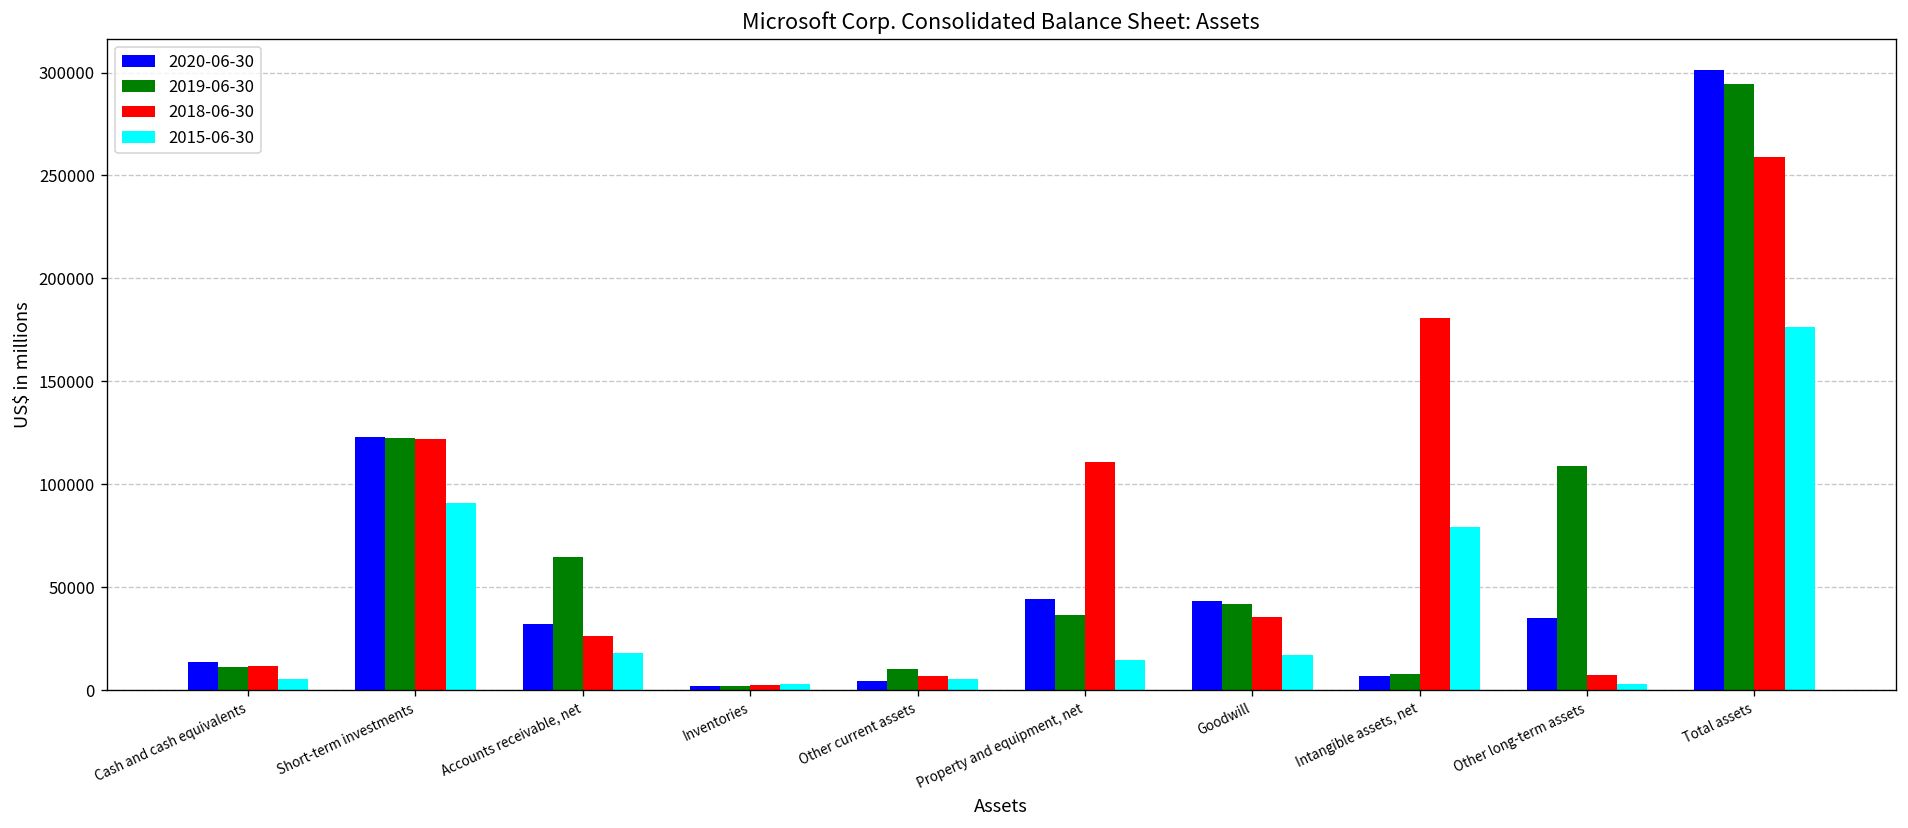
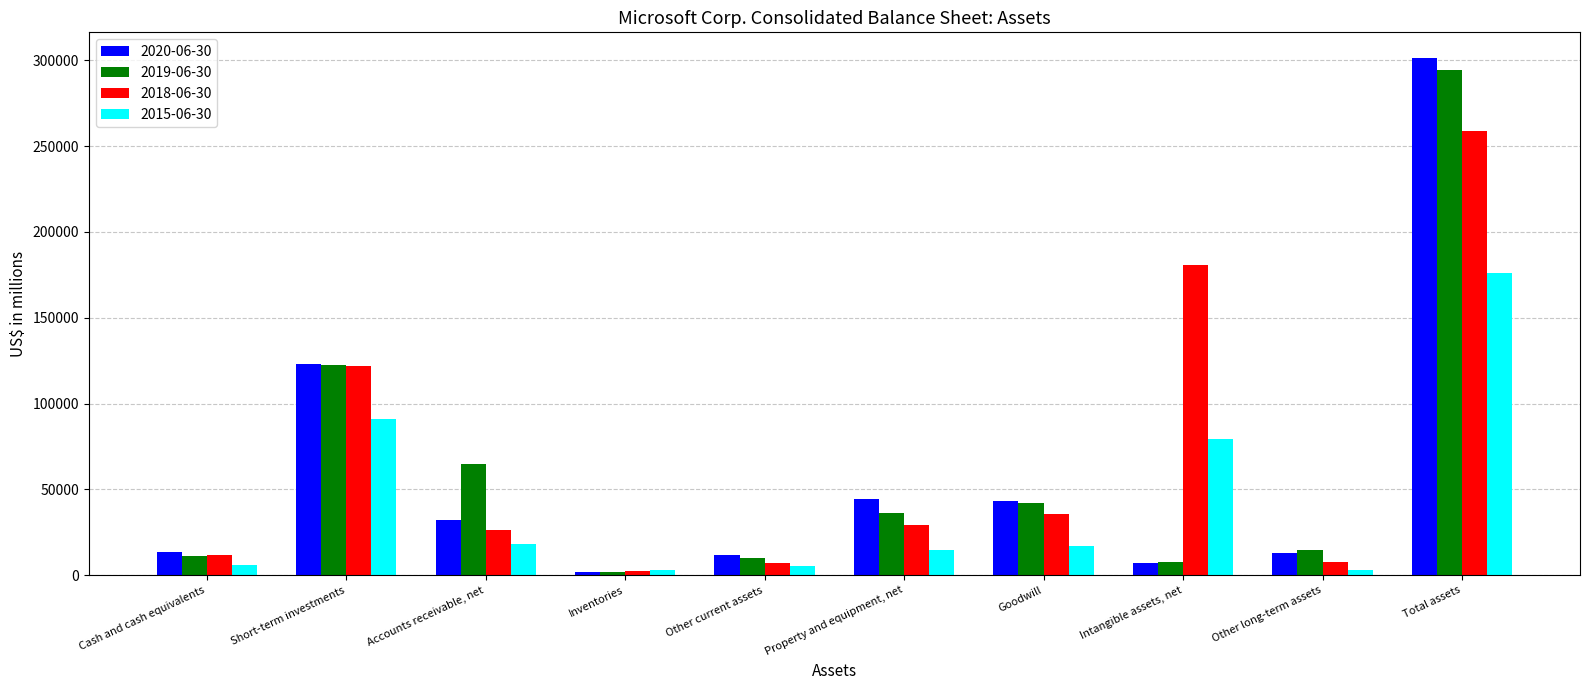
  {
    "2020-06-30": {
      "Cash and cash equivalents": 14000,
      "Short-term investments": 123000,
      "Accounts receivable, net": 32000,
      "Inventories": 2000,
-     "Other current assets": 5000,
+     "Other current assets": 11000,
      "Property and equipment, net": 44000,
      "Goodwill": 43000,
      "Intangible assets, net": 7000,
-     "Other long-term assets": 35000,
+     "Other long-term assets": 13000,
      "Total assets": 301000
    },
    "2019-06-30": {
      "Cash and cash equivalents": 11000,
      "Short-term investments": 122000,
      "Accounts receivable, net": 65000,
      "Inventories": 2000,
      "Other current assets": 10000,
      "Property and equipment, net": 36000,
      "Goodwill": 42000,
      "Intangible assets, net": 8000,
-     "Other long-term assets": 109000,
+     "Other long-term assets": 15000,
      "Total assets": 294000
    },
    "2018-06-30": {
      "Cash and cash equivalents": 12000,
      "Short-term investments": 122000,
      "Accounts receivable, net": 26000,
      "Inventories": 3000,
      "Other current assets": 7000,
-     "Property and equipment, net": 111000,
+     "Property and equipment, net": 29000,
      "Goodwill": 36000,
      "Intangible assets, net": 181000,
      "Other long-term assets": 7000,
      "Total assets": 259000
    },
    "2015-06-30": {
      "Cash and cash equivalents": 6000,
      "Short-term investments": 91000,
      "Accounts receivable, net": 18000,
      "Inventories": 3000,
      "Other current assets": 5000,
      "Property and equipment, net": 15000,
      "Goodwill": 17000,
      "Intangible assets, net": 79000,
      "Other long-term assets": 3000,
      "Total assets": 176000
    }
  }
